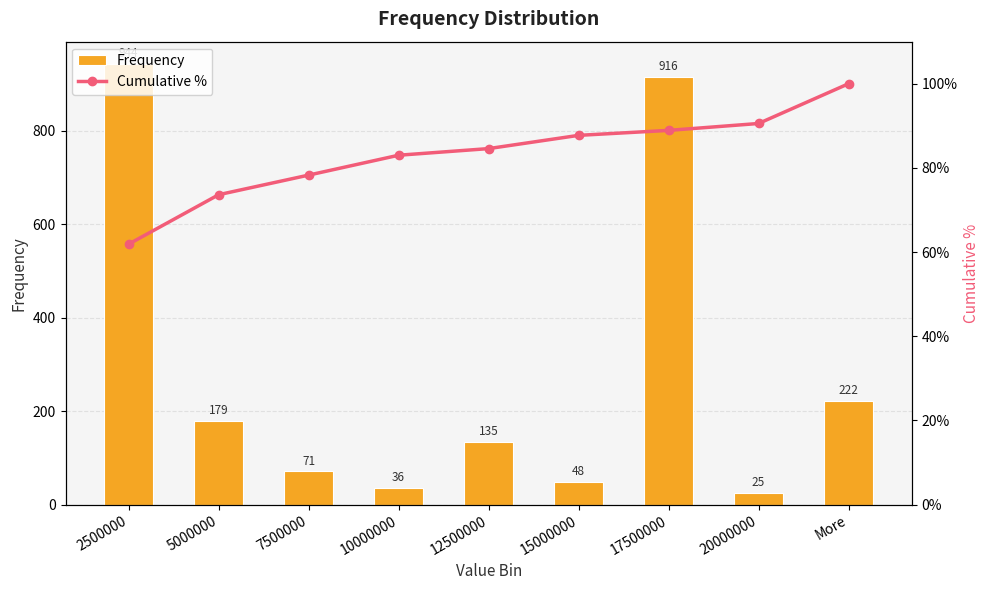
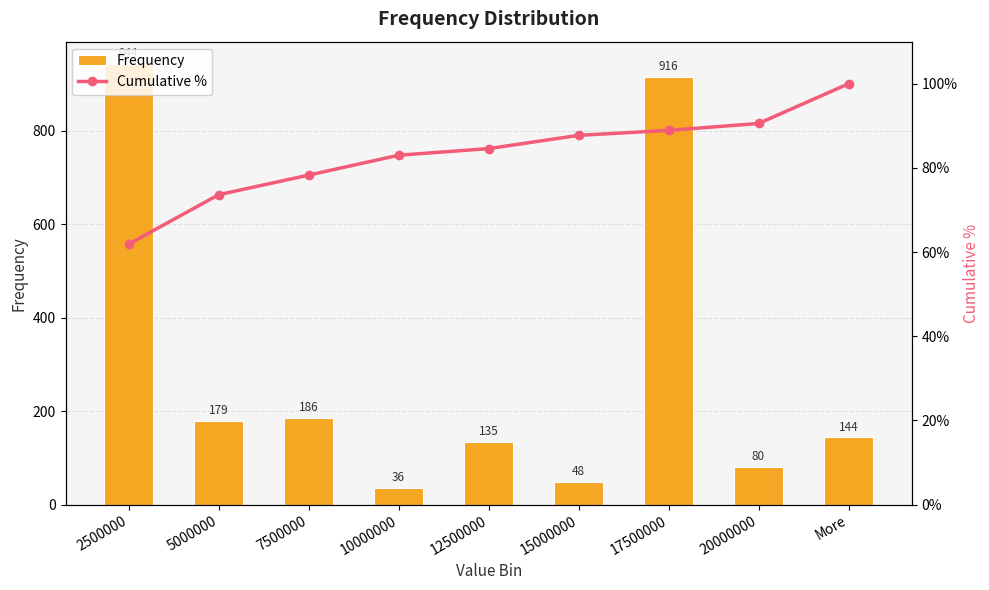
  {
    "Frequency": {
      "5000000": 179,
-     "7500000": 71,
+     "7500000": 186,
      "10000000": 36,
      "12500000": 135,
      "15000000": 48,
      "17500000": 916,
-     "20000000": 25,
-     "More": 222
+     "20000000": 80,
+     "More": 144
    }
  }
